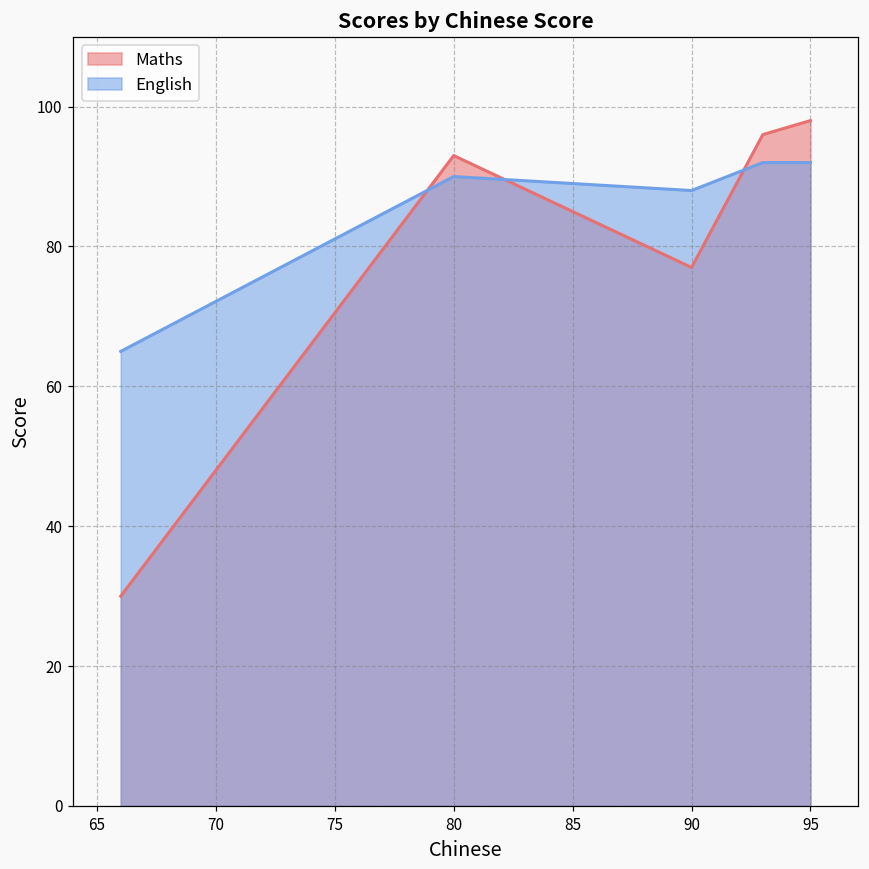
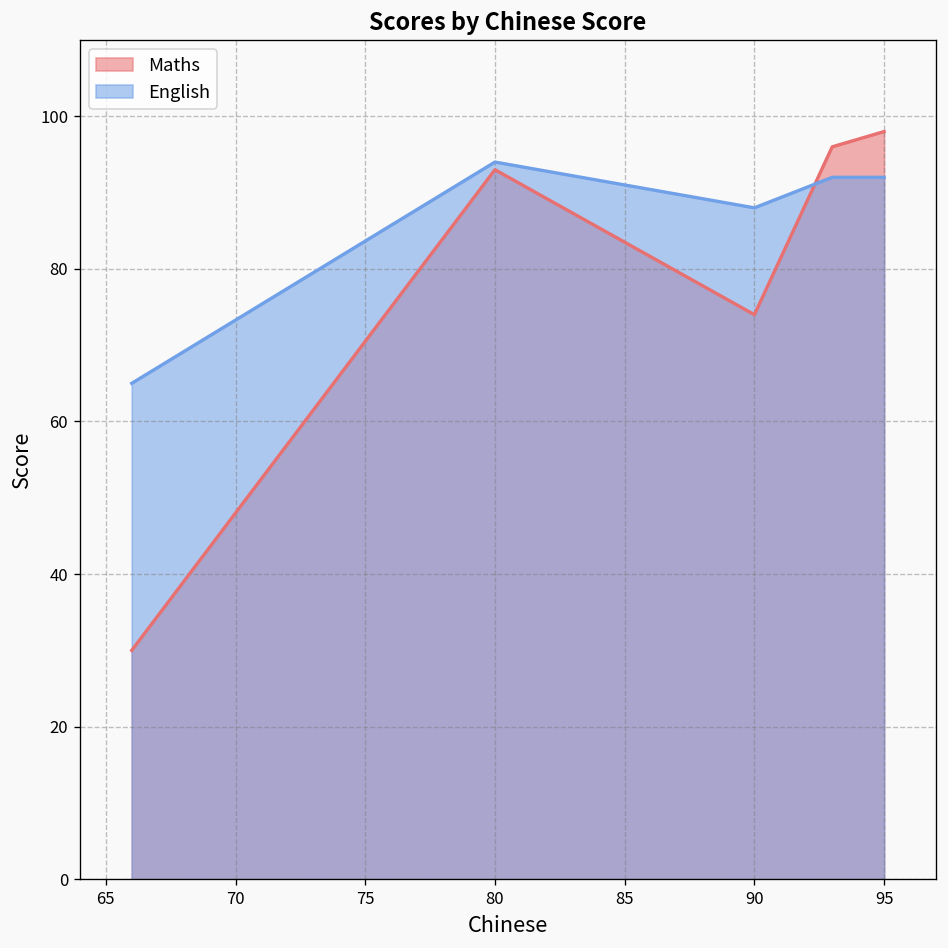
  {
    "Maths": {
      "80": 93,
-     "90": 77,
+     "90": 74,
      "95": 98
    },
    "English": {
-     "80": 90,
+     "80": 94,
      "90": 88,
      "95": 92
    }
  }
